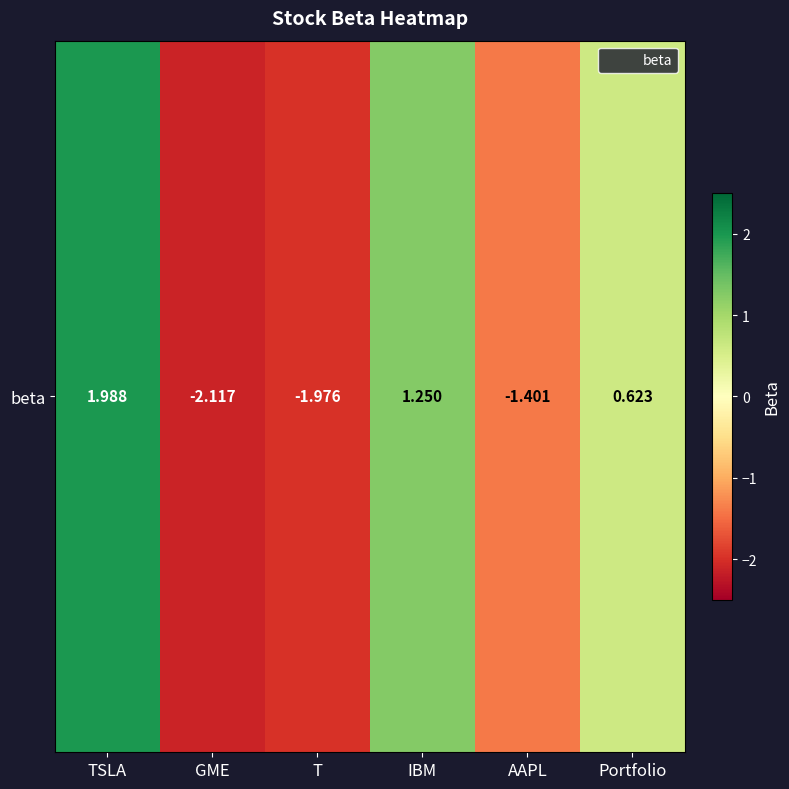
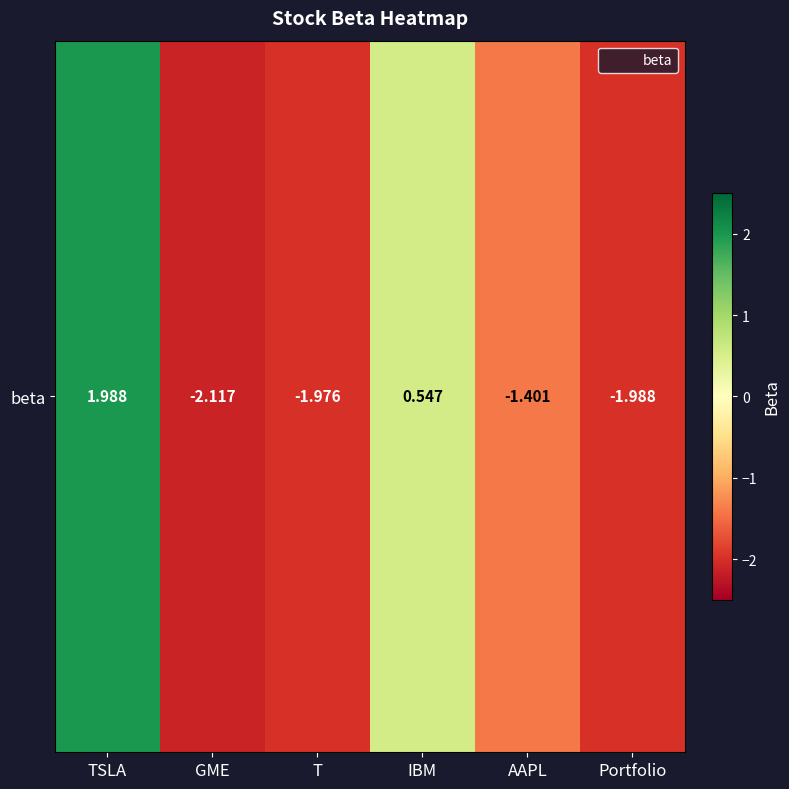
  {
    "beta": {
      "TSLA": 1.988,
      "GME": -2.117,
      "T": -1.976,
-     "IBM": 1.250,
+     "IBM": 0.547,
      "AAPL": -1.401,
-     "Portfolio": 0.623
+     "Portfolio": -1.988
    }
  }
